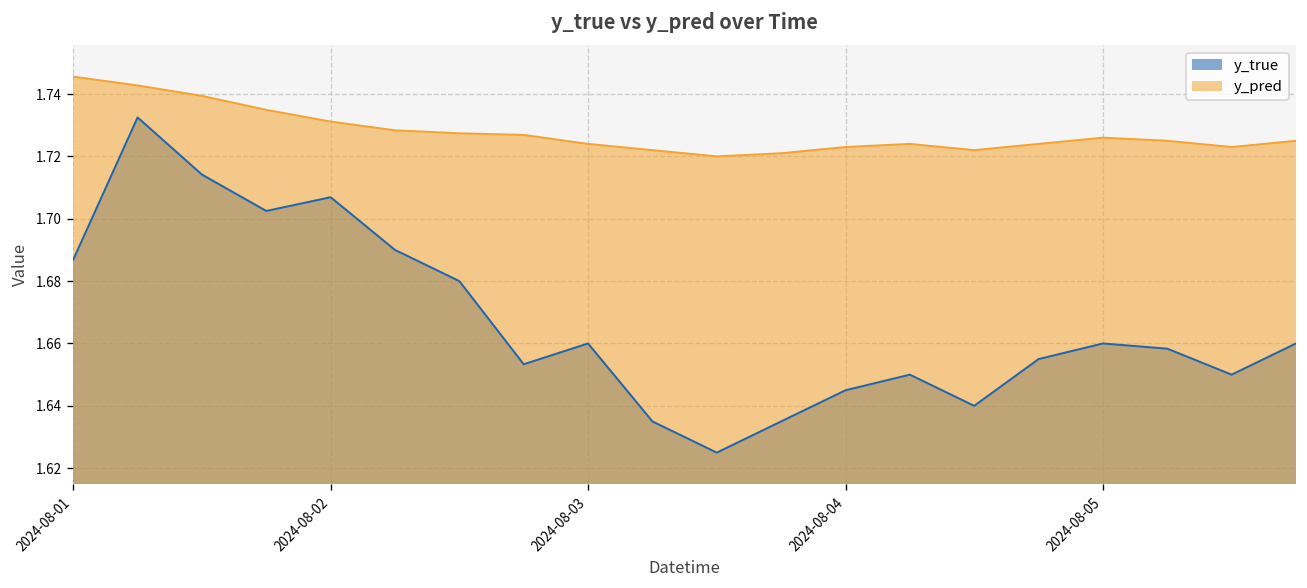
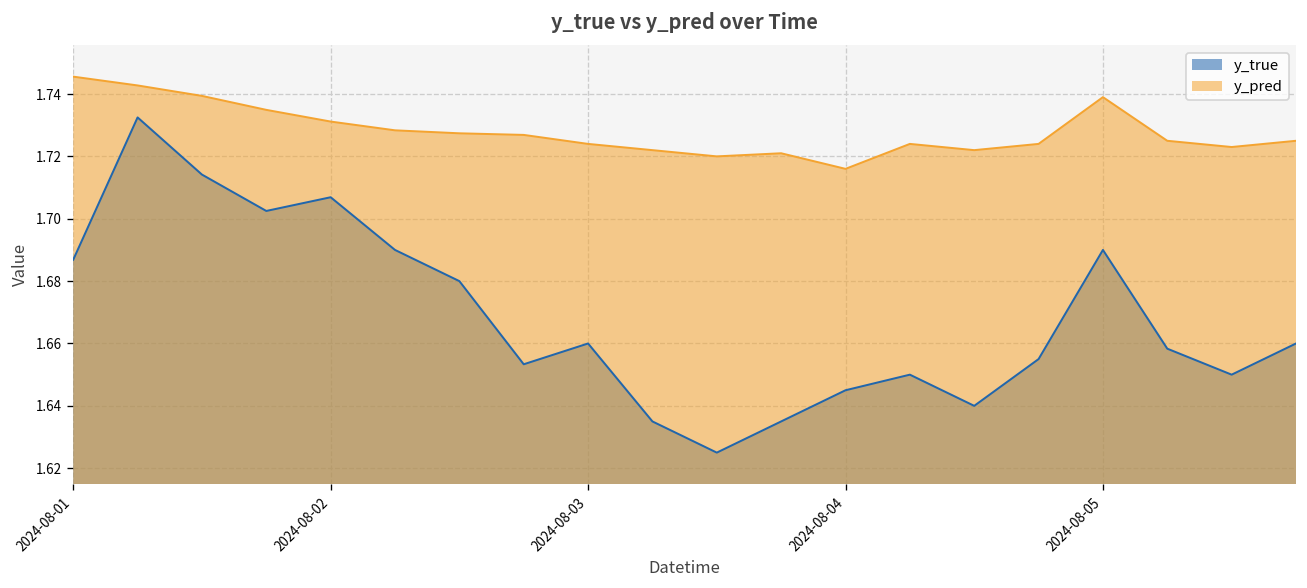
  {
    "y_true": {
      "2024-08-01": 1.687,
      "2024-08-02": 1.707,
      "2024-08-03": 1.66,
      "2024-08-04": 1.645,
-     "2024-08-05": 1.66
+     "2024-08-05": 1.69
    },
    "y_pred": {
      "2024-08-01": 1.746,
      "2024-08-02": 1.731,
      "2024-08-03": 1.724,
-     "2024-08-04": 1.723,
-     "2024-08-05": 1.726
+     "2024-08-04": 1.716,
+     "2024-08-05": 1.739
    }
  }
